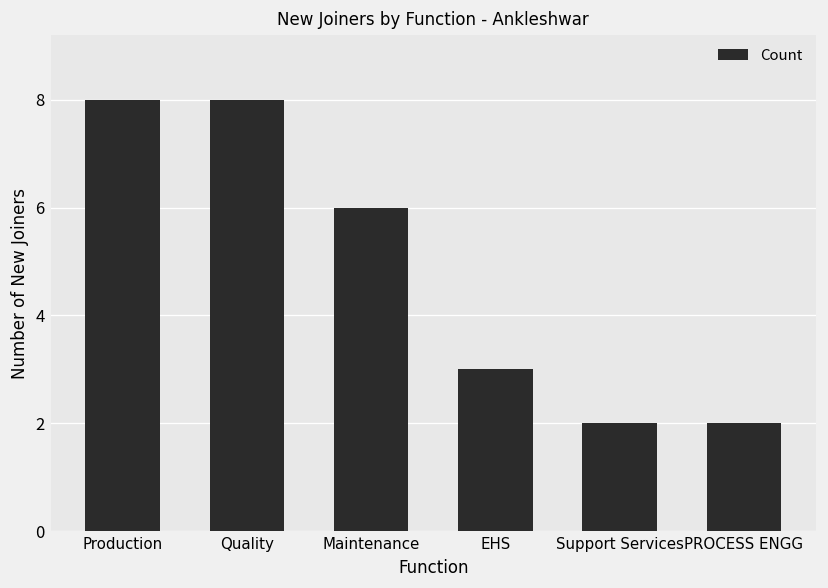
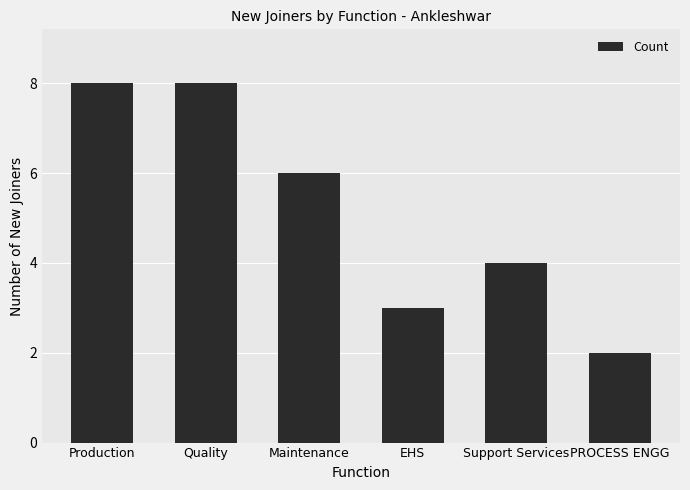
  {
    "Production": 8,
    "Quality": 8,
    "Maintenance": 6,
    "EHS": 3,
-   "Support Services": 2,
+   "Support Services": 4,
    "PROCESS ENGG": 2
  }
